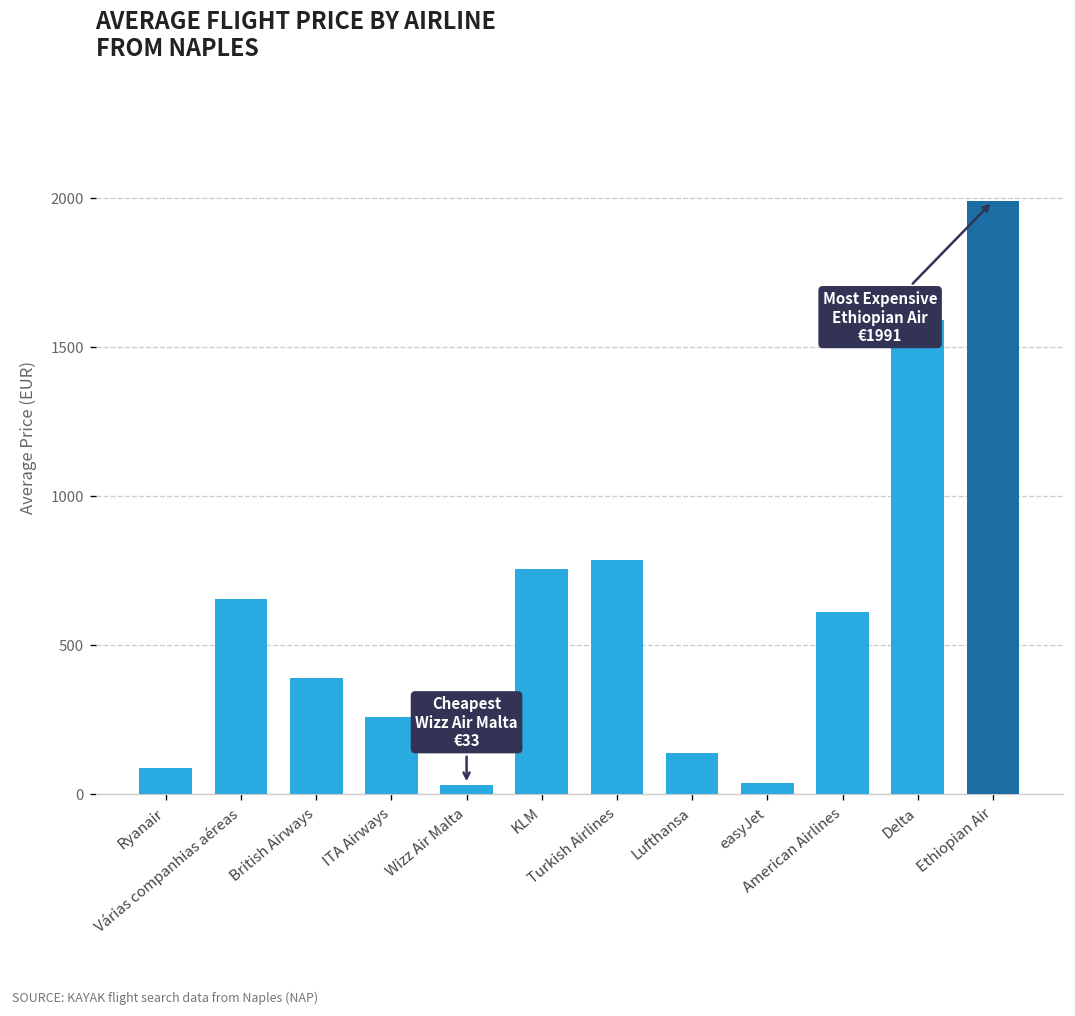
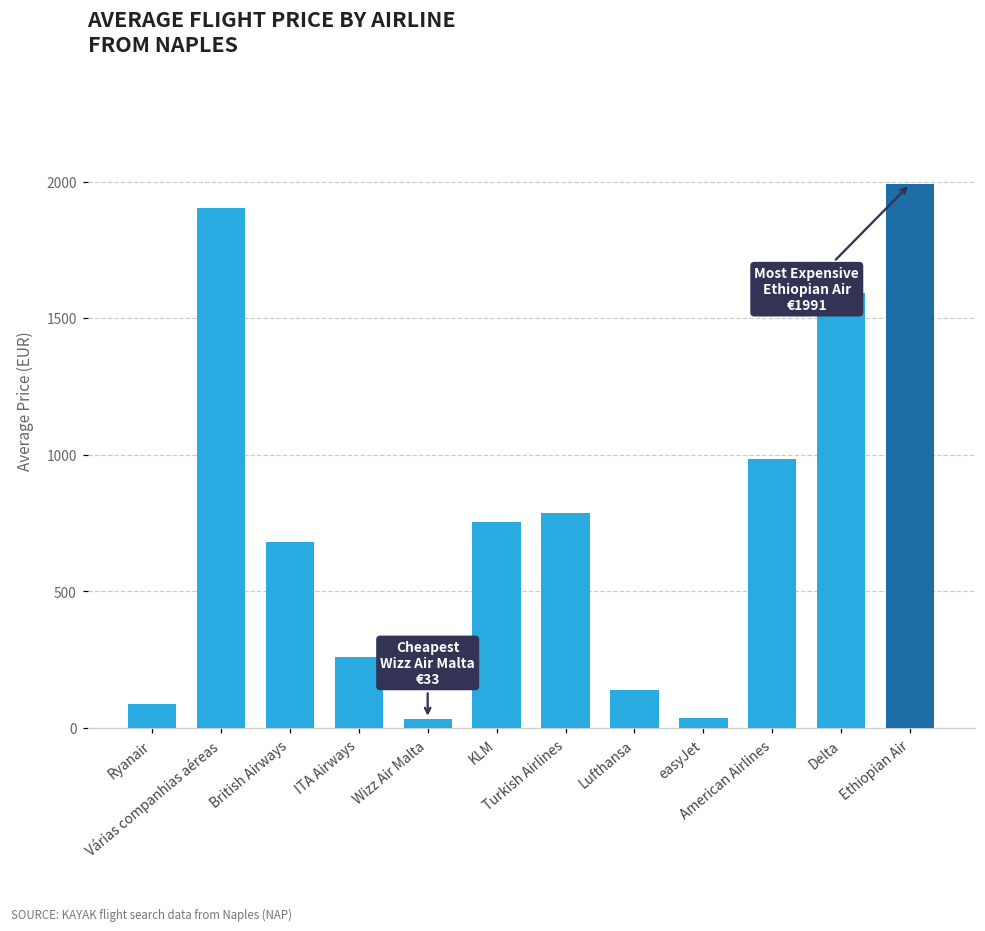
  {
    "Ryanair": 90,
-   "Várias companhias aéreas": 660,
-   "British Airways": 390,
+   "Várias companhias aéreas": 1900,
+   "British Airways": 680,
    "ITA Airways": 260,
    "KLM": 750,
    "Turkish Airlines": 790,
    "Lufthansa": 140,
    "easyJet": 40,
-   "American Airlines": 610,
+   "American Airlines": 980,
    "Ethiopian Air": 1990
  }
